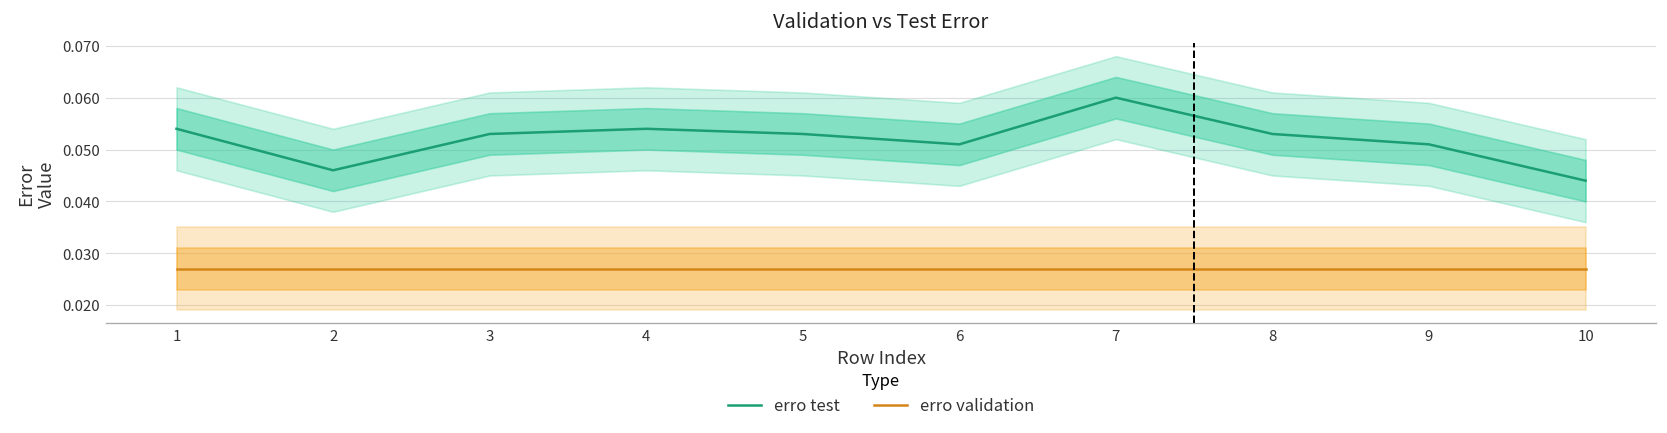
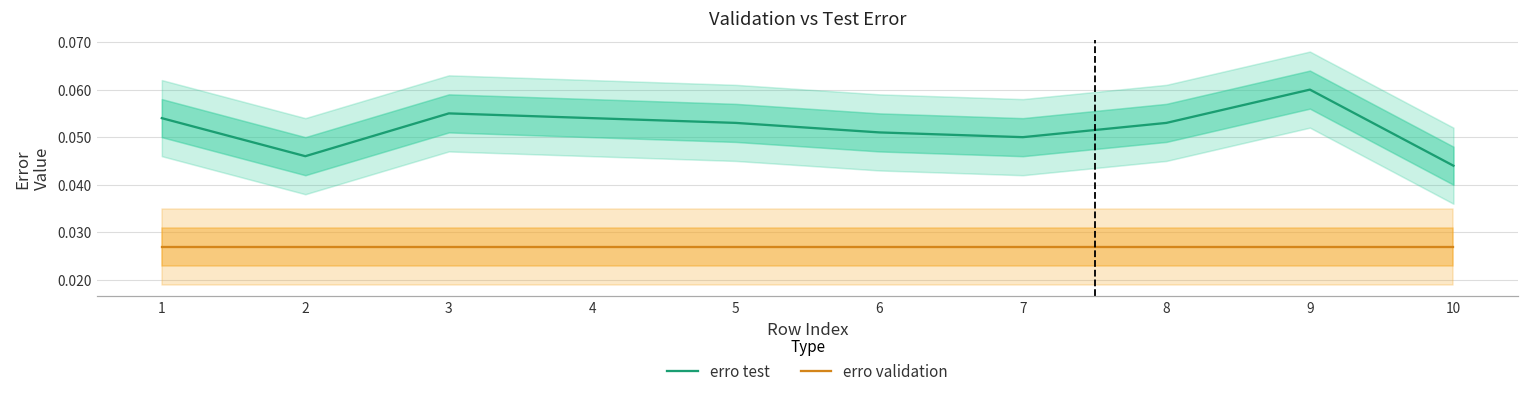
  {
    "erro test": {
      "1": 0.054,
      "2": 0.046,
-     "3": 0.053,
+     "3": 0.055,
      "4": 0.054,
      "5": 0.053,
      "6": 0.051,
-     "7": 0.06,
+     "7": 0.05,
      "8": 0.053,
-     "9": 0.051,
+     "9": 0.060,
      "10": 0.044
    }
  }
